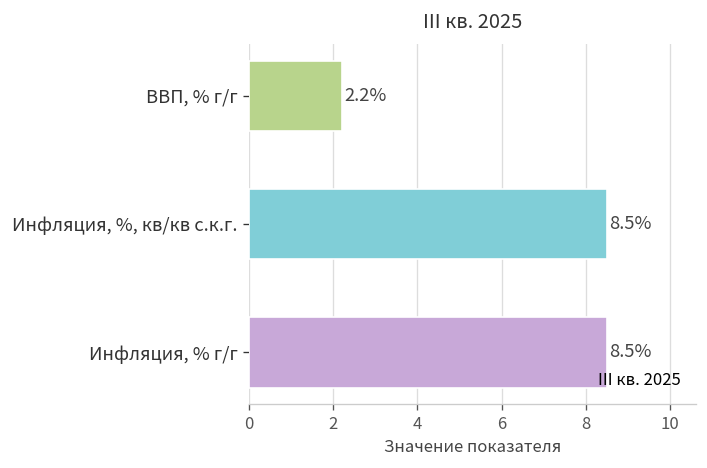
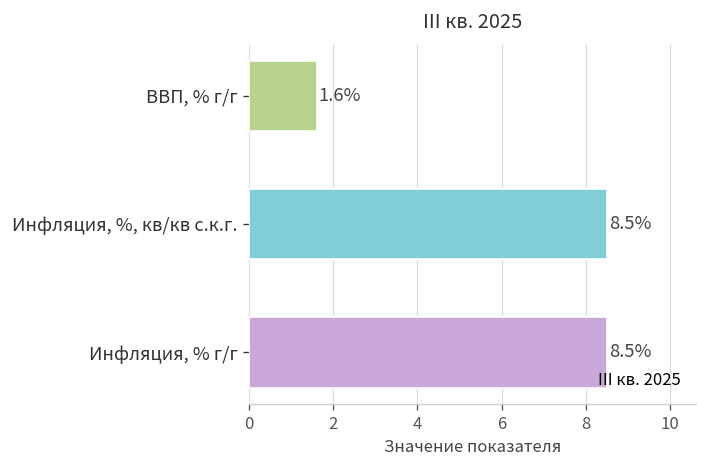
  {
-   "ВВП, % г/г": "2.2%",
+   "ВВП, % г/г": "1.6%",
    "Инфляция, %, кв/кв с.к.г.": "8.5%",
    "Инфляция, % г/г": "8.5%"
  }
